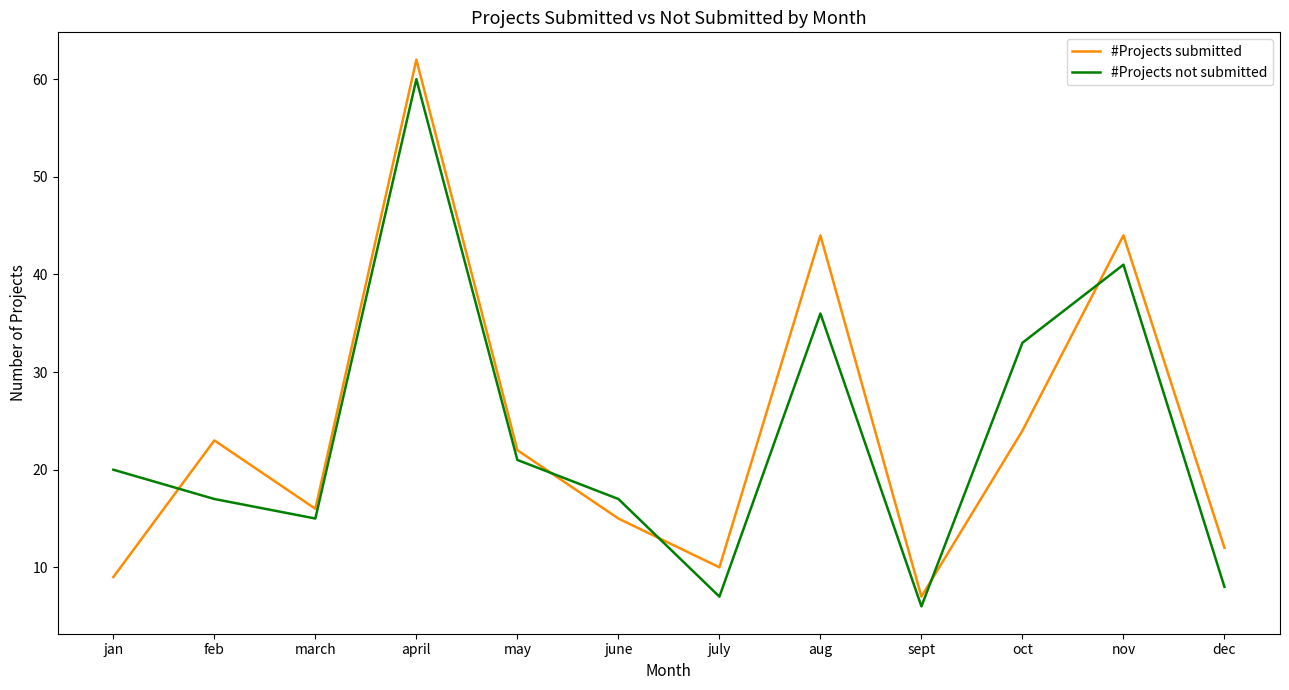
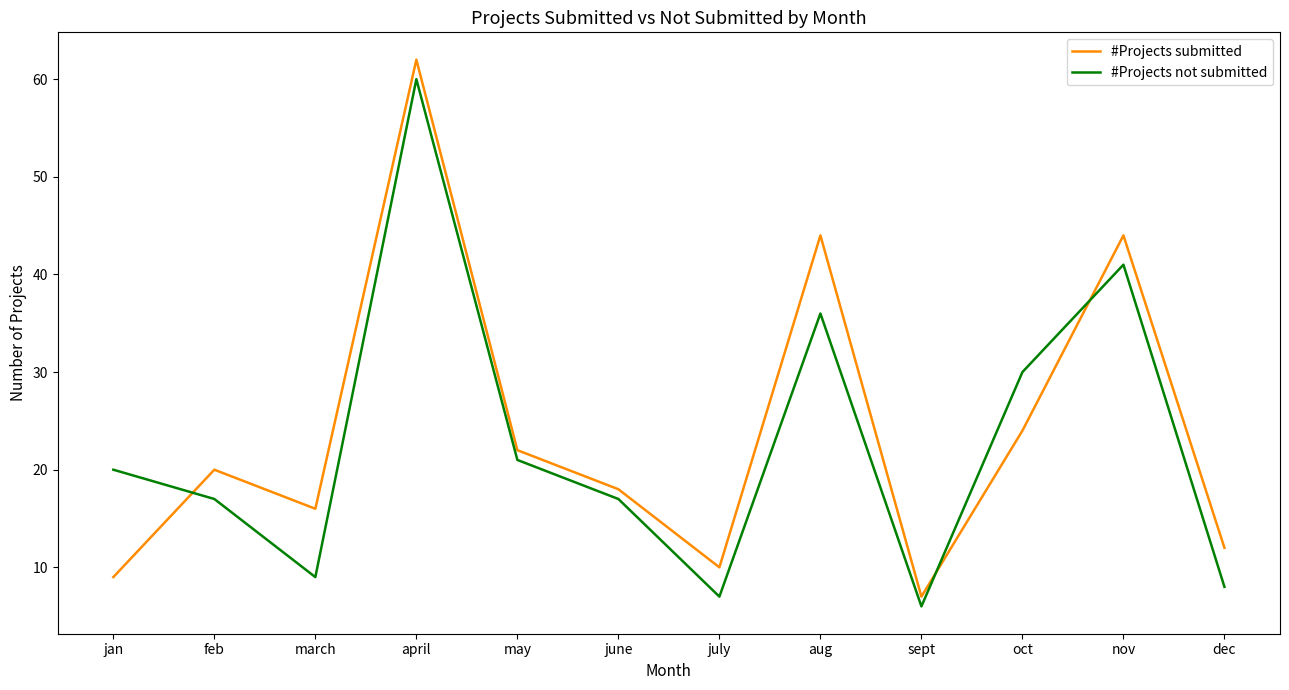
  {
    "#Projects submitted": {
      "jan": 9,
-     "feb": 23,
+     "feb": 20,
      "march": 16,
      "april": 62,
      "may": 22,
-     "june": 15,
+     "june": 18,
      "july": 10,
      "aug": 44,
      "sept": 7,
      "oct": 24,
      "nov": 44,
      "dec": 12
    },
    "#Projects not submitted": {
      "jan": 20,
      "feb": 17,
-     "march": 15,
+     "march": 9,
      "april": 60,
      "may": 21,
      "june": 17,
      "july": 7,
      "aug": 36,
      "sept": 6,
-     "oct": 33,
+     "oct": 30,
      "nov": 41,
      "dec": 8
    }
  }
